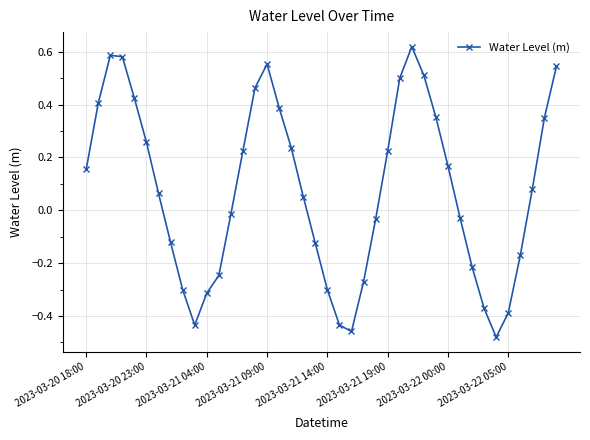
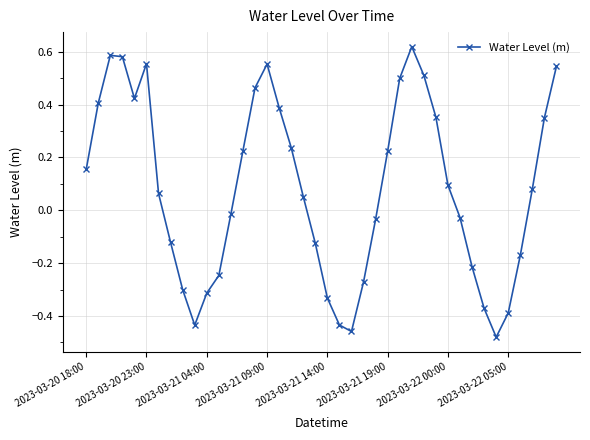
  {
    "2023-03-20 18:00": 0.15,
-   "2023-03-20 23:00": 0.26,
+   "2023-03-20 23:00": 0.55,
    "2023-03-21 04:00": -0.31,
    "2023-03-21 09:00": 0.55,
-   "2023-03-21 14:00": -0.30,
+   "2023-03-21 14:00": -0.33,
    "2023-03-21 19:00": 0.22,
-   "2023-03-22 00:00": 0.17,
+   "2023-03-22 00:00": 0.10,
    "2023-03-22 05:00": -0.39
  }
